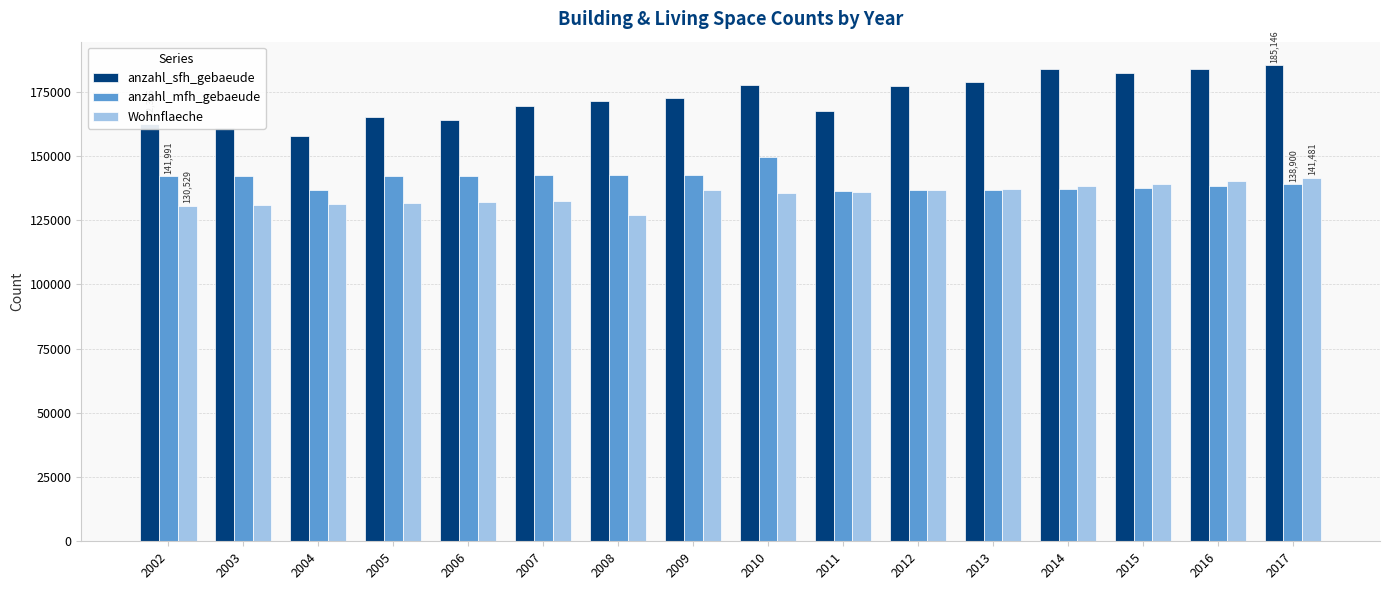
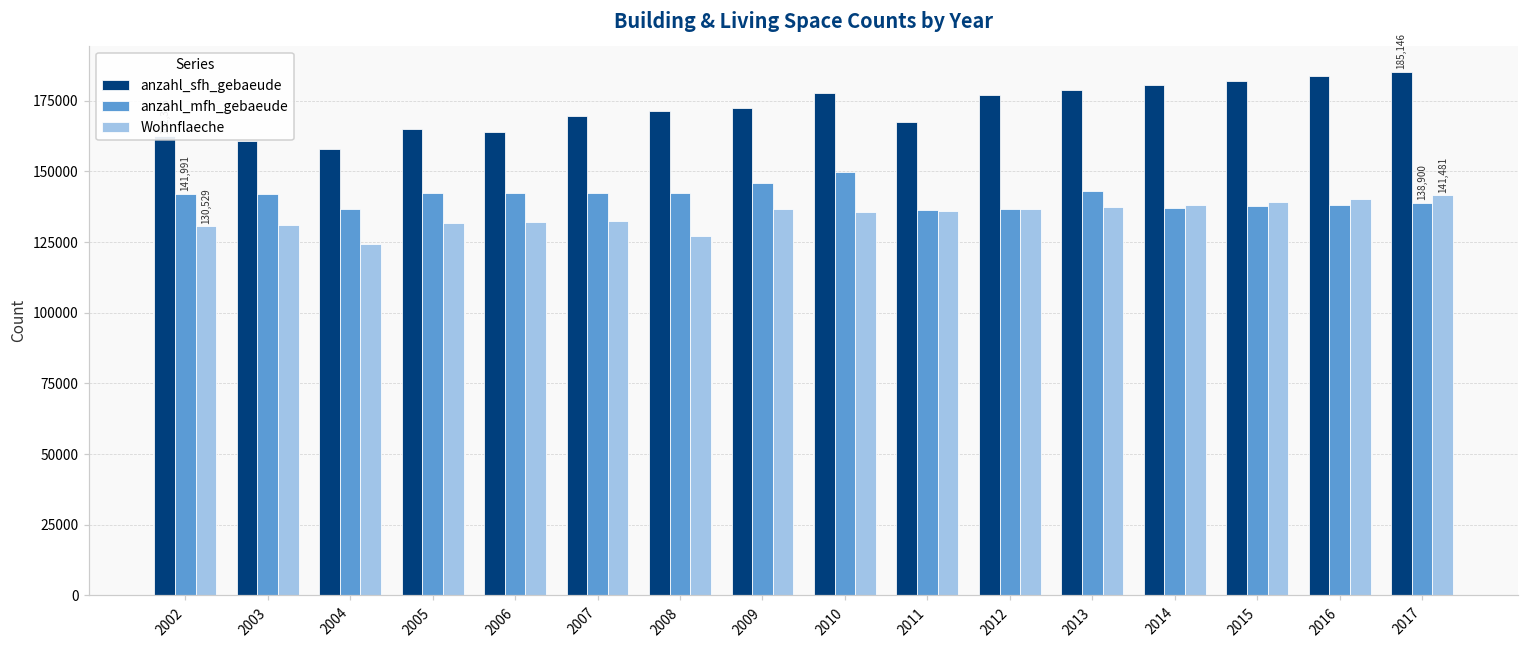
  {
    "anzahl_sfh_gebaeude": {
      "2004": 158000,
      "2005": 165000,
      "2006": 164000,
      "2007": 170000,
      "2008": 171000,
      "2009": 173000,
      "2010": 178000,
      "2011": 168000,
      "2012": 177000,
      "2013": 179000,
-     "2014": 184000,
+     "2014": 180000,
      "2015": 182000,
      "2016": 184000
    },
    "anzahl_mfh_gebaeude": {
      "2003": 142000,
      "2004": 137000,
      "2005": 142000,
      "2006": 142000,
      "2007": 142000,
      "2008": 142000,
-     "2009": 143000,
+     "2009": 146000,
      "2010": 150000,
      "2011": 136000,
      "2012": 137000,
-     "2013": 137000,
+     "2013": 143000,
      "2014": 137000,
      "2015": 138000,
      "2016": 138000
    },
    "Wohnflaeche": {
      "2003": 131000,
-     "2004": 131000,
+     "2004": 124000,
      "2005": 132000,
      "2006": 132000,
      "2007": 133000,
      "2008": 127000,
      "2009": 137000,
      "2010": 135000,
      "2011": 136000,
      "2012": 137000,
      "2013": 137000,
      "2014": 138000,
      "2015": 139000,
      "2016": 140000
    }
  }
